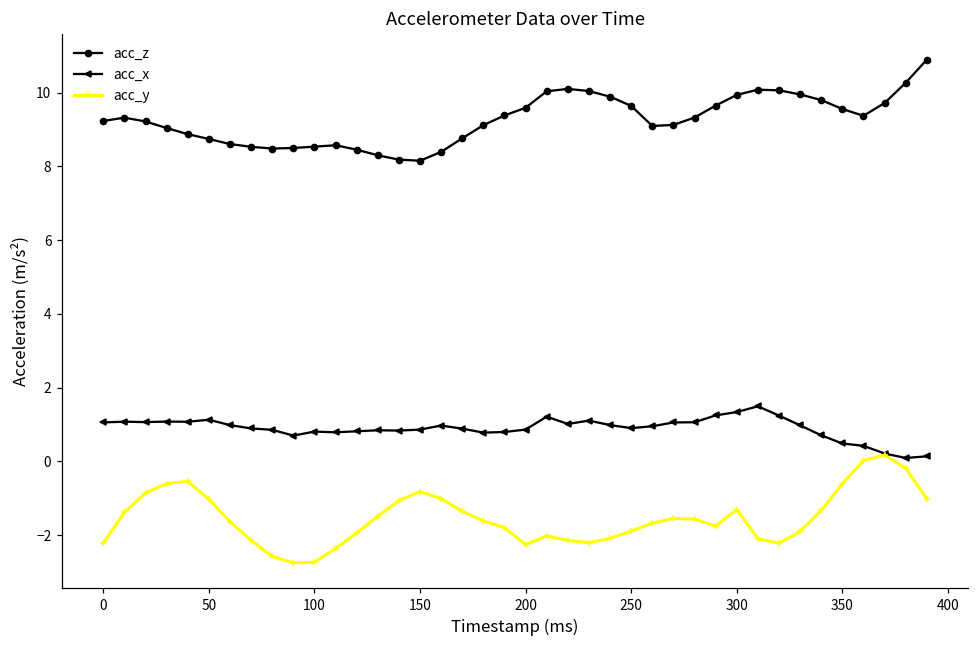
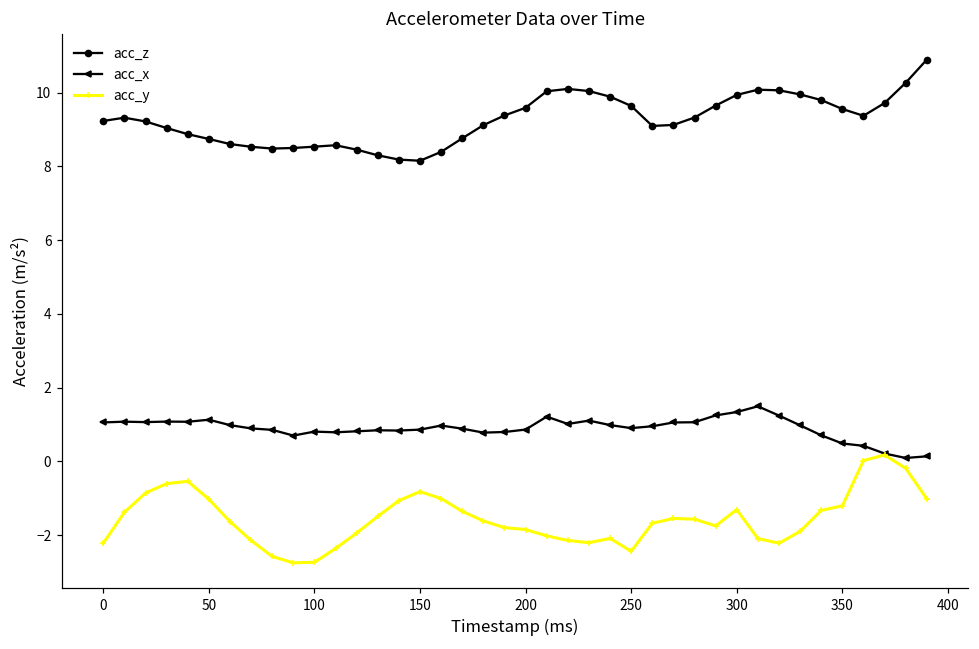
  {
    "acc_y": {
      "0": -2.2,
      "50": -1.0,
      "100": -2.7,
      "150": -0.8,
-     "200": -2.3,
-     "250": -1.9,
+     "200": -1.8,
+     "250": -2.4,
      "300": -1.3,
-     "350": -0.6
+     "350": -1.2
    }
  }
